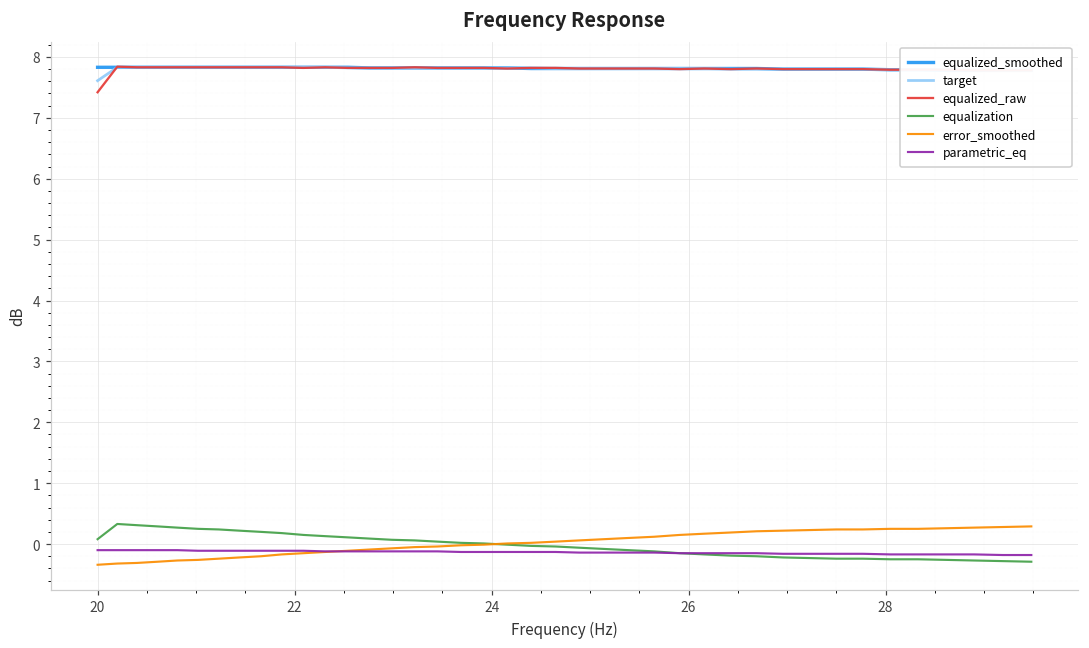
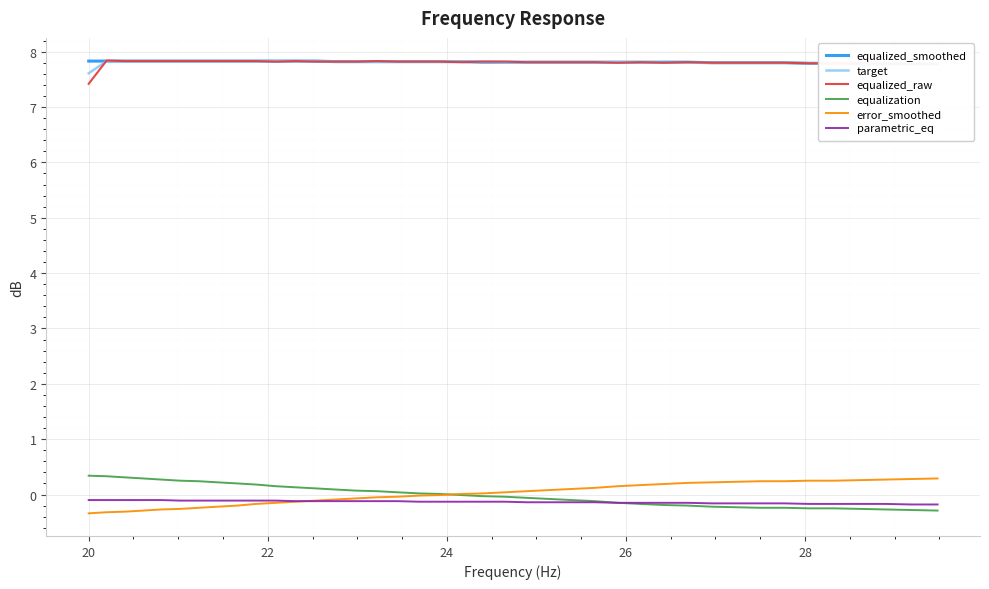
  {
    "equalized_smoothed": {
      "20": 7.8
    },
    "target": {
      "20": 7.6
    },
    "equalized_raw": {
      "20": 7.4
    },
    "equalization": {
-     "20": 0.1
+     "20": 0.3
    },
    "error_smoothed": {
      "20": -0.3
    },
    "parametric_eq": {
      "20": -0.1
    }
  }
